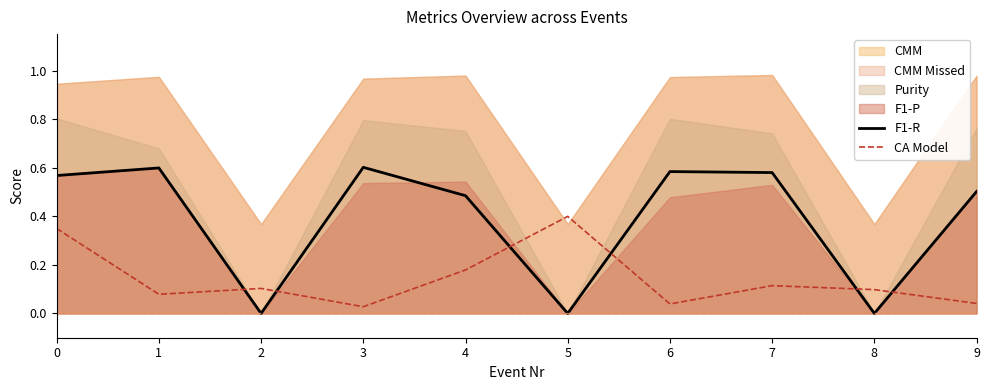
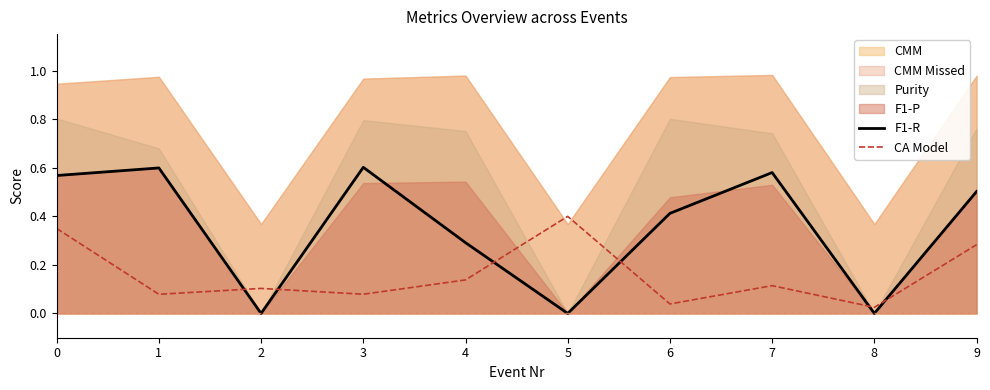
  {
    "F1-R": {
      "3": 0.60,
-     "4": 0.48,
-     "6": 0.58,
+     "4": 0.29,
+     "6": 0.41,
      "7": 0.58
    },
    "CA Model": {
      "0": 0.35,
      "1": 0.08,
      "2": 0.10,
-     "3": 0.03,
-     "4": 0.18,
+     "3": 0.08,
+     "4": 0.14,
      "5": 0.40,
      "6": 0.04,
      "7": 0.11,
-     "8": 0.10,
-     "9": 0.04
+     "8": 0.03,
+     "9": 0.28
    }
  }
